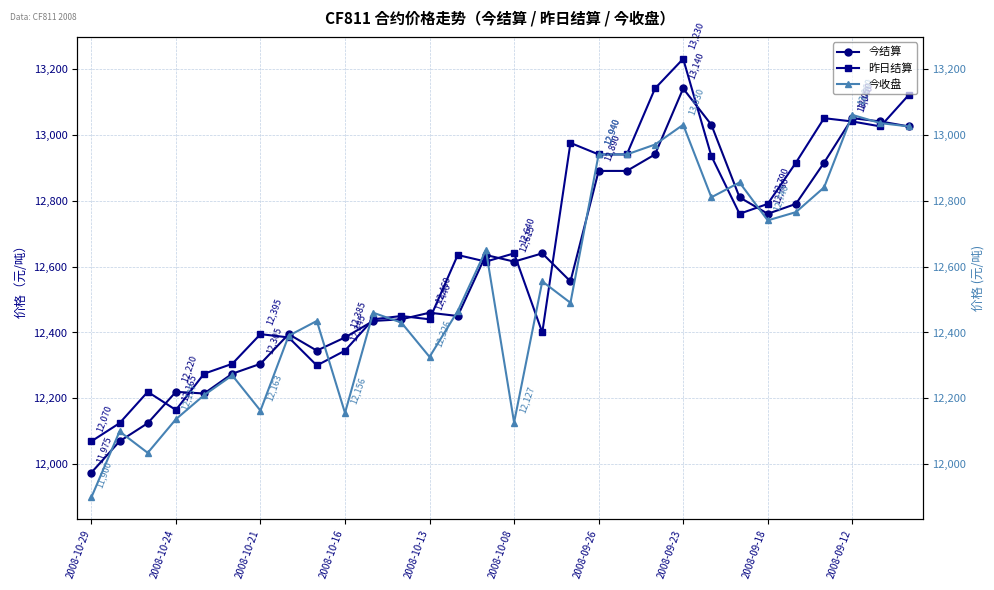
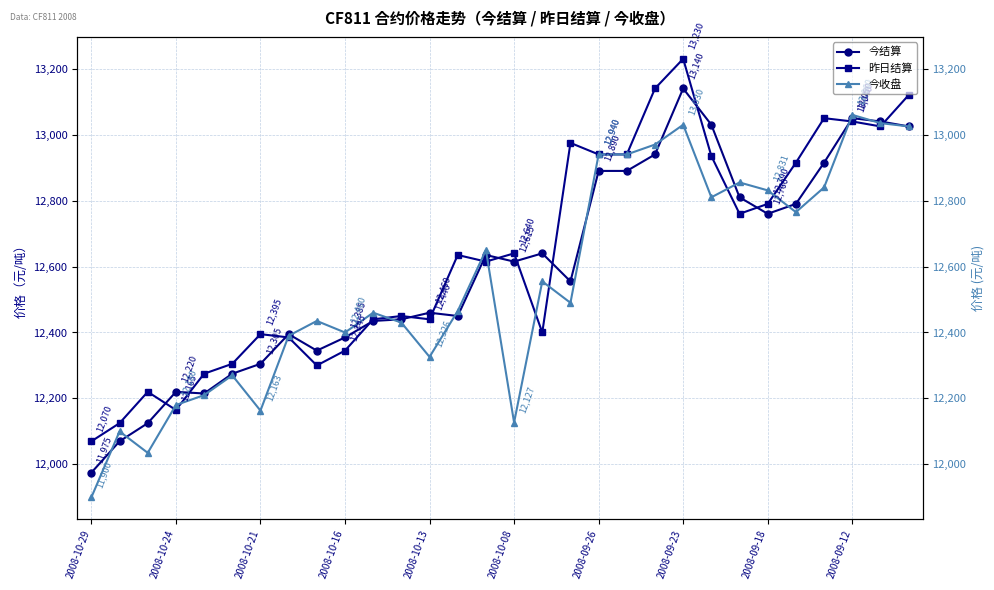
  {
    "今收盘": {
-     "2008-10-24": "12,137",
+     "2008-10-24": "12,180",
      "2008-10-21": "12,163",
-     "2008-10-16": "12,156",
+     "2008-10-16": "12,400",
      "2008-10-13": "12,326",
      "2008-10-08": "12,127",
      "2008-09-23": "13,030",
-     "2008-09-18": "12,740"
+     "2008-09-18": "12,831"
    }
  }
